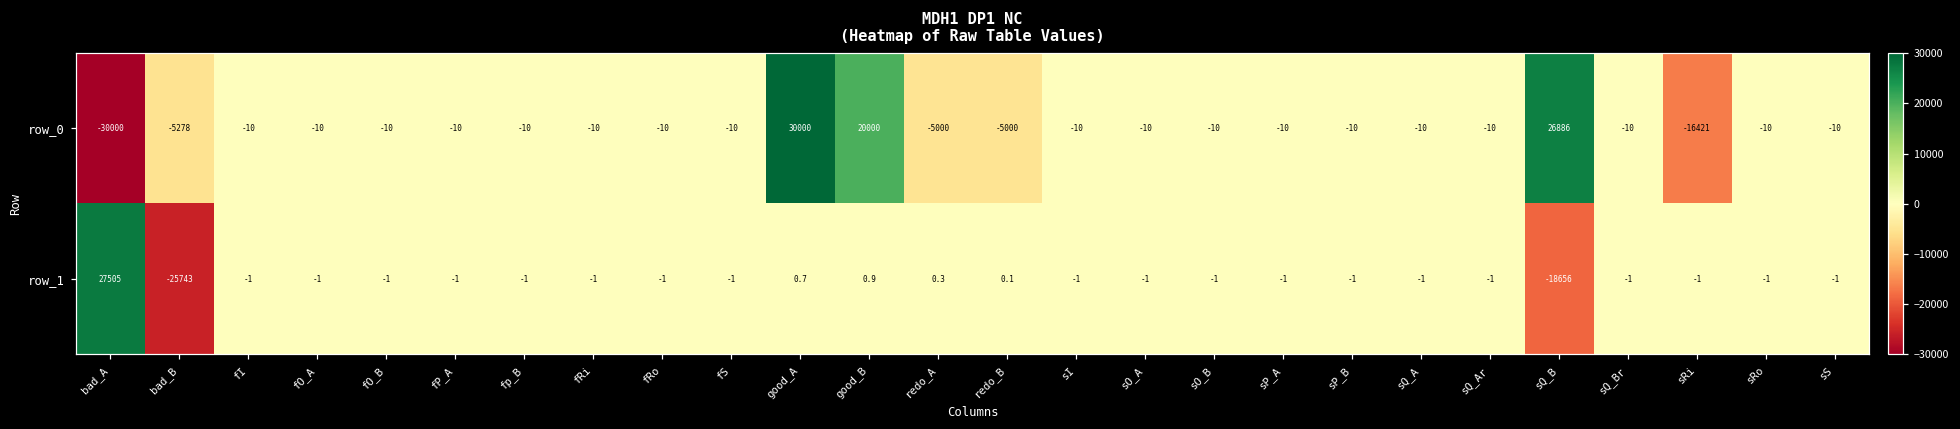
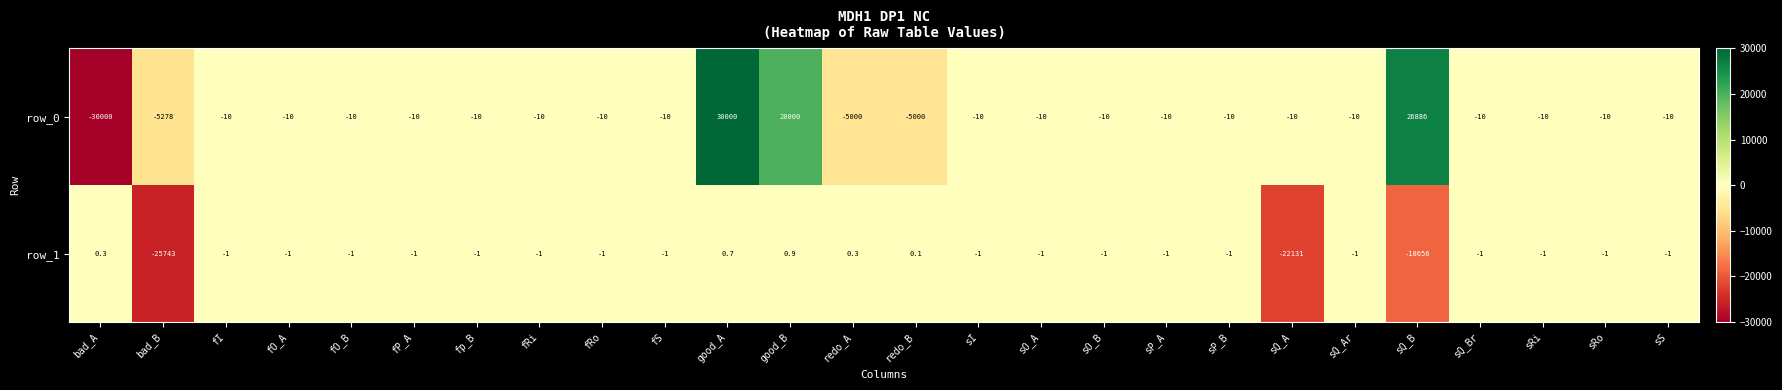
  {
    "row_0": {
      "bad_A": -30000,
      "bad_B": -5278,
      "fI": -10,
      "fO_A": -10,
      "fO_B": -10,
      "fP_A": -10,
      "fp_B": -10,
      "fRi": -10,
      "fRo": -10,
      "fS": -10,
      "good_A": 30000,
      "good_B": 20000,
      "redo_A": -5000,
      "redo_B": -5000,
      "sI": -10,
      "sO_A": -10,
      "sO_B": -10,
      "sP_A": -10,
      "sP_B": -10,
      "sQ_A": -10,
      "sQ_Ar": -10,
      "sQ_B": 26886,
      "sQ_Br": -10,
-     "sRi": -16421,
+     "sRi": -10,
      "sRo": -10,
      "sS": -10
    },
    "row_1": {
-     "bad_A": 27505,
+     "bad_A": 0.3,
      "bad_B": -25743,
      "fI": -1,
      "fO_A": -1,
      "fO_B": -1,
      "fP_A": -1,
      "fp_B": -1,
      "fRi": -1,
      "fRo": -1,
      "fS": -1,
      "good_A": 0.7,
      "good_B": 0.9,
      "redo_A": 0.3,
      "redo_B": 0.1,
      "sI": -1,
      "sO_A": -1,
      "sO_B": -1,
      "sP_A": -1,
      "sP_B": -1,
-     "sQ_A": -1,
+     "sQ_A": -22131,
      "sQ_Ar": -1,
      "sQ_B": -18656,
      "sQ_Br": -1,
      "sRi": -1,
      "sRo": -1,
      "sS": -1
    }
  }
